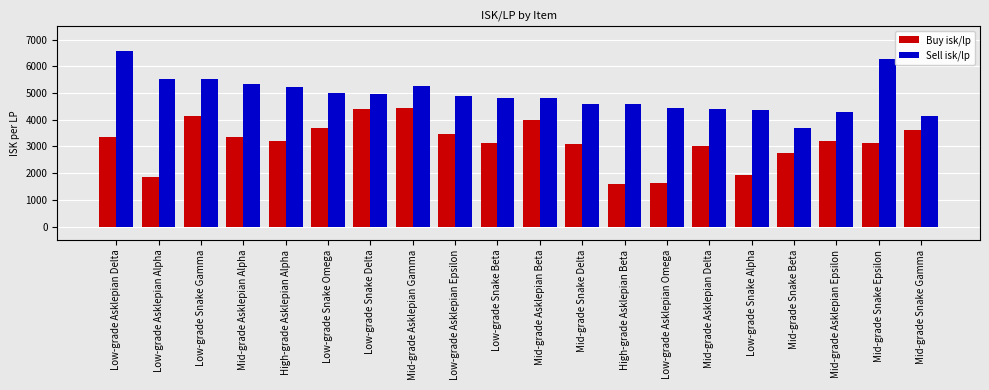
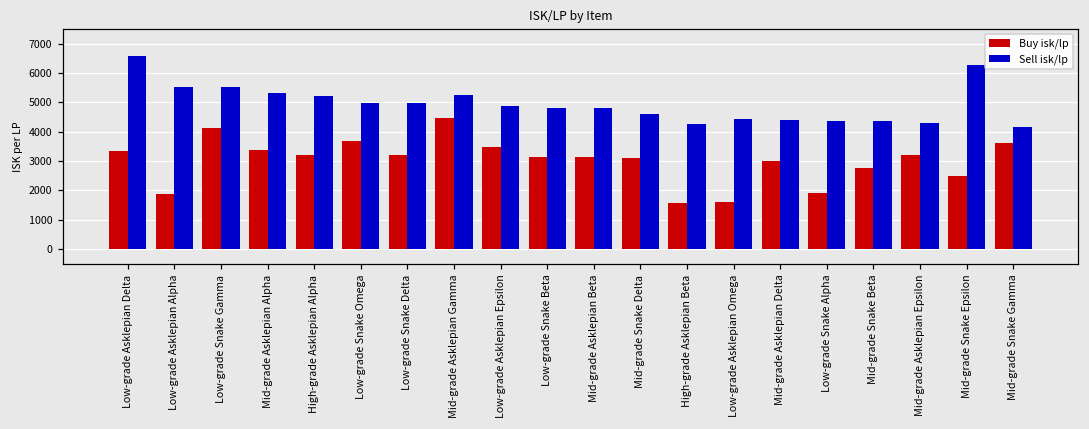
  {
    "Buy isk/lp": {
      "Low-grade Asklepian Delta": 3400,
      "Low-grade Asklepian Alpha": 1900,
      "Low-grade Snake Gamma": 4100,
      "Mid-grade Asklepian Alpha": 3400,
      "High-grade Asklepian Alpha": 3200,
      "Low-grade Snake Omega": 3700,
-     "Low-grade Snake Delta": 4400,
+     "Low-grade Snake Delta": 3200,
      "Mid-grade Asklepian Gamma": 4500,
      "Low-grade Asklepian Epsilon": 3500,
      "Low-grade Snake Beta": 3100,
-     "Mid-grade Asklepian Beta": 4000,
+     "Mid-grade Asklepian Beta": 3100,
      "Mid-grade Snake Delta": 3100,
      "High-grade Asklepian Beta": 1600,
      "Low-grade Asklepian Omega": 1600,
      "Mid-grade Asklepian Delta": 3000,
      "Low-grade Snake Alpha": 1900,
      "Mid-grade Snake Beta": 2800,
      "Mid-grade Asklepian Epsilon": 3200,
-     "Mid-grade Snake Epsilon": 3100,
+     "Mid-grade Snake Epsilon": 2500,
      "Mid-grade Snake Gamma": 3600
    },
    "Sell isk/lp": {
      "Low-grade Asklepian Delta": 6600,
      "Low-grade Asklepian Alpha": 5500,
      "Low-grade Snake Gamma": 5500,
      "Mid-grade Asklepian Alpha": 5300,
      "High-grade Asklepian Alpha": 5200,
      "Low-grade Snake Omega": 5000,
      "Low-grade Snake Delta": 5000,
      "Mid-grade Asklepian Gamma": 5300,
      "Low-grade Asklepian Epsilon": 4900,
      "Low-grade Snake Beta": 4800,
      "Mid-grade Asklepian Beta": 4800,
      "Mid-grade Snake Delta": 4600,
-     "High-grade Asklepian Beta": 4600,
+     "High-grade Asklepian Beta": 4300,
      "Low-grade Asklepian Omega": 4400,
      "Mid-grade Asklepian Delta": 4400,
      "Low-grade Snake Alpha": 4400,
-     "Mid-grade Snake Beta": 3700,
+     "Mid-grade Snake Beta": 4300,
      "Mid-grade Asklepian Epsilon": 4300,
      "Mid-grade Snake Epsilon": 6300,
      "Mid-grade Snake Gamma": 4200
    }
  }
